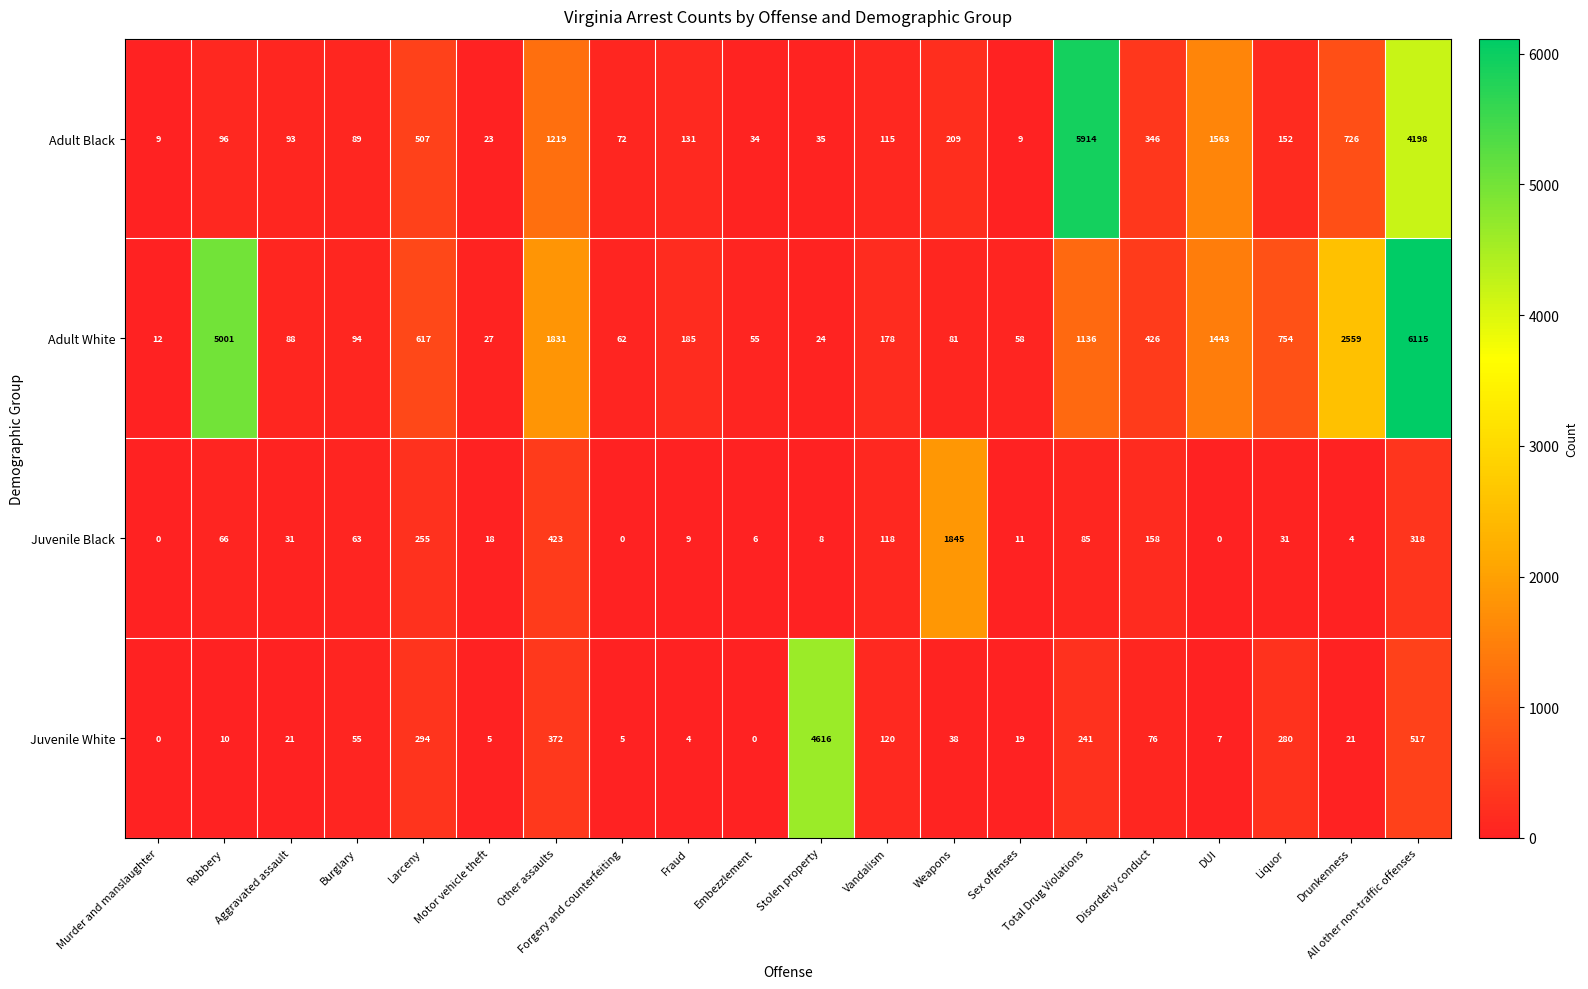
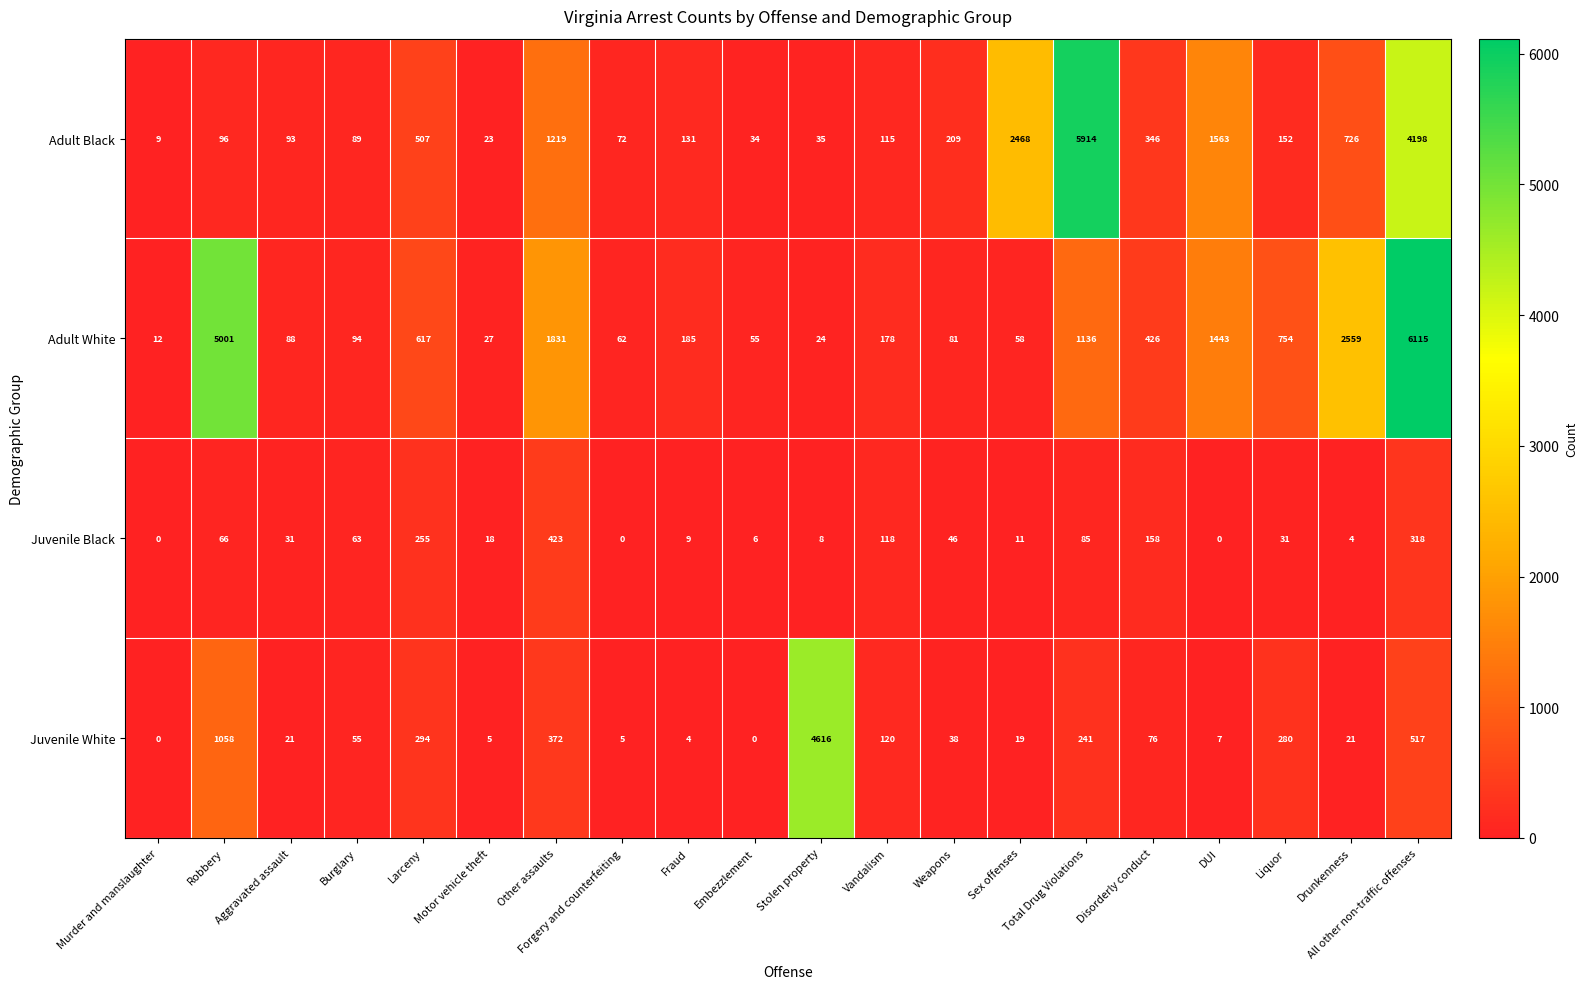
  {
    "Adult Black": {
      "Murder and manslaughter": 9,
      "Robbery": 96,
      "Aggravated assault": 93,
      "Burglary": 89,
      "Larceny": 507,
      "Motor vehicle theft": 23,
      "Other assaults": 1219,
      "Forgery and counterfeiting": 72,
      "Fraud": 131,
      "Embezzlement": 34,
      "Stolen property": 35,
      "Vandalism": 115,
      "Weapons": 209,
-     "Sex offenses": 9,
+     "Sex offenses": 2468,
      "Total Drug Violations": 5914,
      "Disorderly conduct": 346,
      "DUI": 1563,
      "Liquor": 152,
      "Drunkenness": 726,
      "All other non-traffic offenses": 4198
    },
    "Adult White": {
      "Murder and manslaughter": 12,
      "Robbery": 5001,
      "Aggravated assault": 88,
      "Burglary": 94,
      "Larceny": 617,
      "Motor vehicle theft": 27,
      "Other assaults": 1831,
      "Forgery and counterfeiting": 62,
      "Fraud": 185,
      "Embezzlement": 55,
      "Stolen property": 24,
      "Vandalism": 178,
      "Weapons": 81,
      "Sex offenses": 58,
      "Total Drug Violations": 1136,
      "Disorderly conduct": 426,
      "DUI": 1443,
      "Liquor": 754,
      "Drunkenness": 2559,
      "All other non-traffic offenses": 6115
    },
    "Juvenile Black": {
      "Murder and manslaughter": 0,
      "Robbery": 66,
      "Aggravated assault": 31,
      "Burglary": 63,
      "Larceny": 255,
      "Motor vehicle theft": 18,
      "Other assaults": 423,
      "Forgery and counterfeiting": 0,
      "Fraud": 9,
      "Embezzlement": 6,
      "Stolen property": 8,
      "Vandalism": 118,
-     "Weapons": 1845,
+     "Weapons": 46,
      "Sex offenses": 11,
      "Total Drug Violations": 85,
      "Disorderly conduct": 158,
      "DUI": 0,
      "Liquor": 31,
      "Drunkenness": 4,
      "All other non-traffic offenses": 318
    },
    "Juvenile White": {
      "Murder and manslaughter": 0,
-     "Robbery": 10,
+     "Robbery": 1058,
      "Aggravated assault": 21,
      "Burglary": 55,
      "Larceny": 294,
      "Motor vehicle theft": 5,
      "Other assaults": 372,
      "Forgery and counterfeiting": 5,
      "Fraud": 4,
      "Embezzlement": 0,
      "Stolen property": 4616,
      "Vandalism": 120,
      "Weapons": 38,
      "Sex offenses": 19,
      "Total Drug Violations": 241,
      "Disorderly conduct": 76,
      "DUI": 7,
      "Liquor": 280,
      "Drunkenness": 21,
      "All other non-traffic offenses": 517
    }
  }
